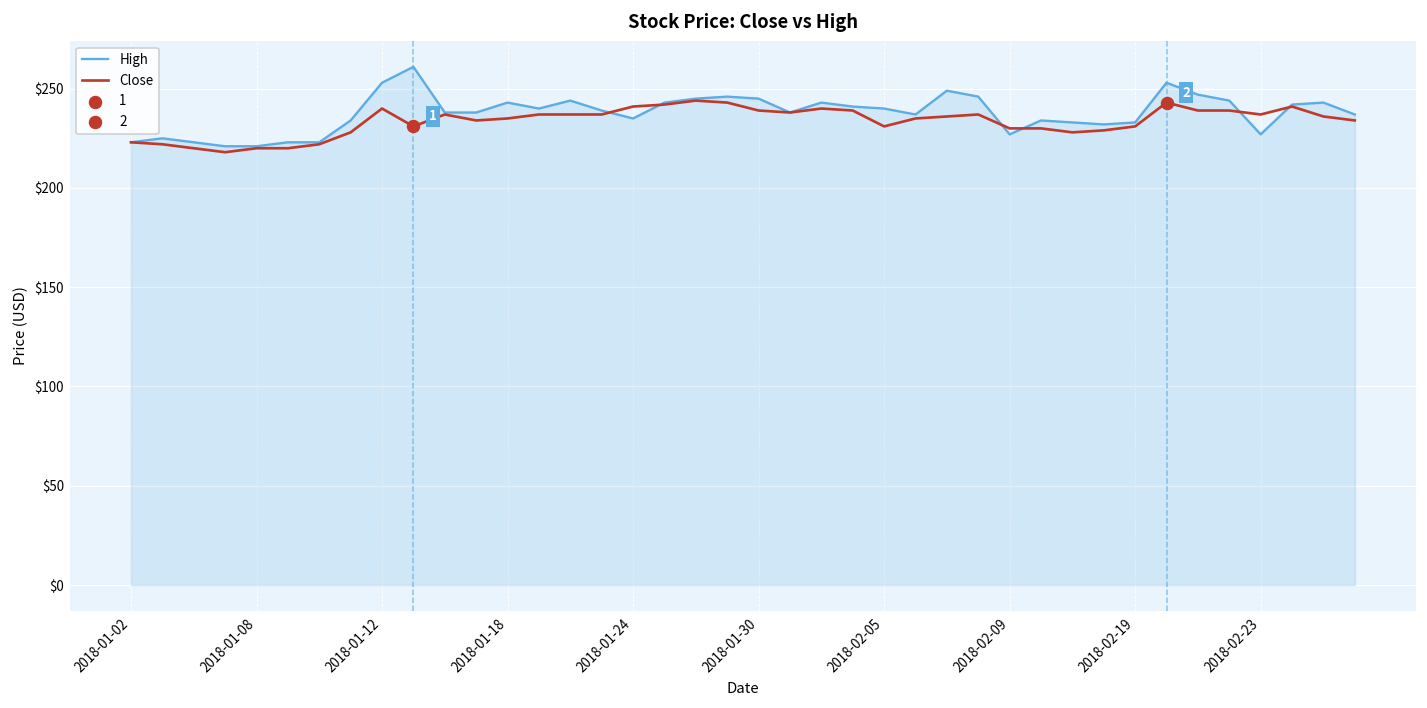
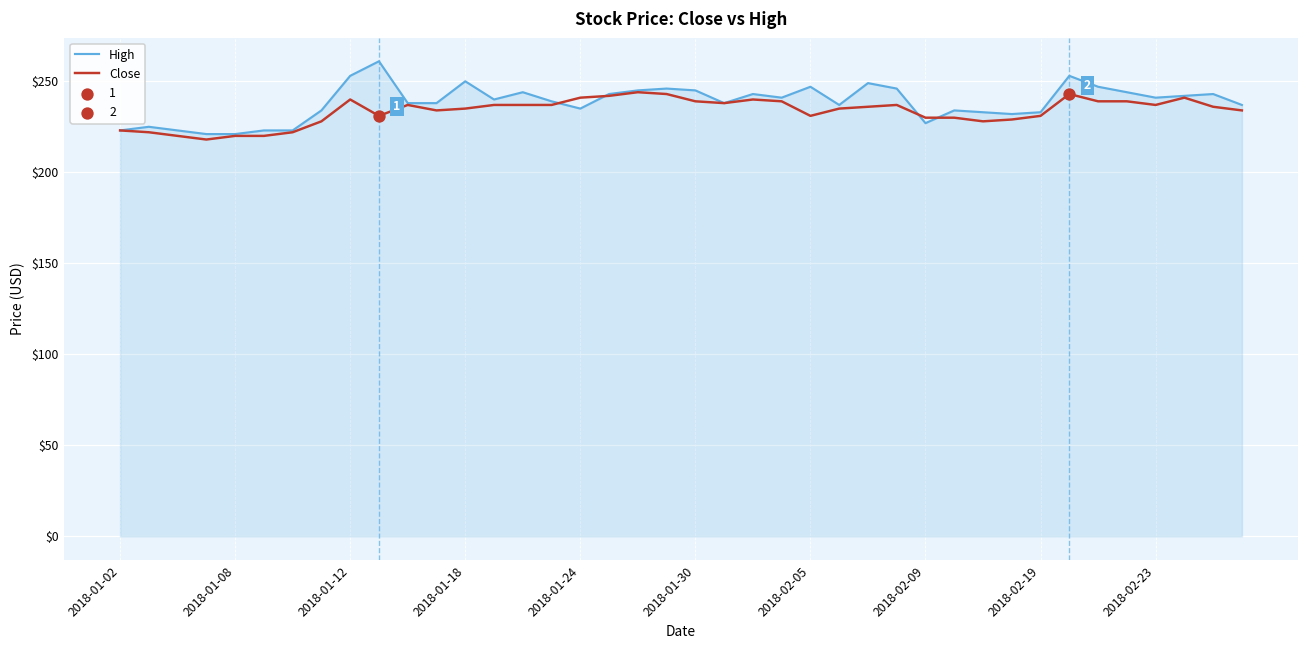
  {
    "High": {
      "2018-01-12": "$253",
-     "2018-01-18": "$243",
+     "2018-01-18": "$250",
      "2018-01-24": "$235",
      "2018-01-30": "$245",
-     "2018-02-05": "$240",
+     "2018-02-05": "$247",
      "2018-02-09": "$227",
      "2018-02-19": "$233",
-     "2018-02-23": "$227"
+     "2018-02-23": "$241"
    }
  }
